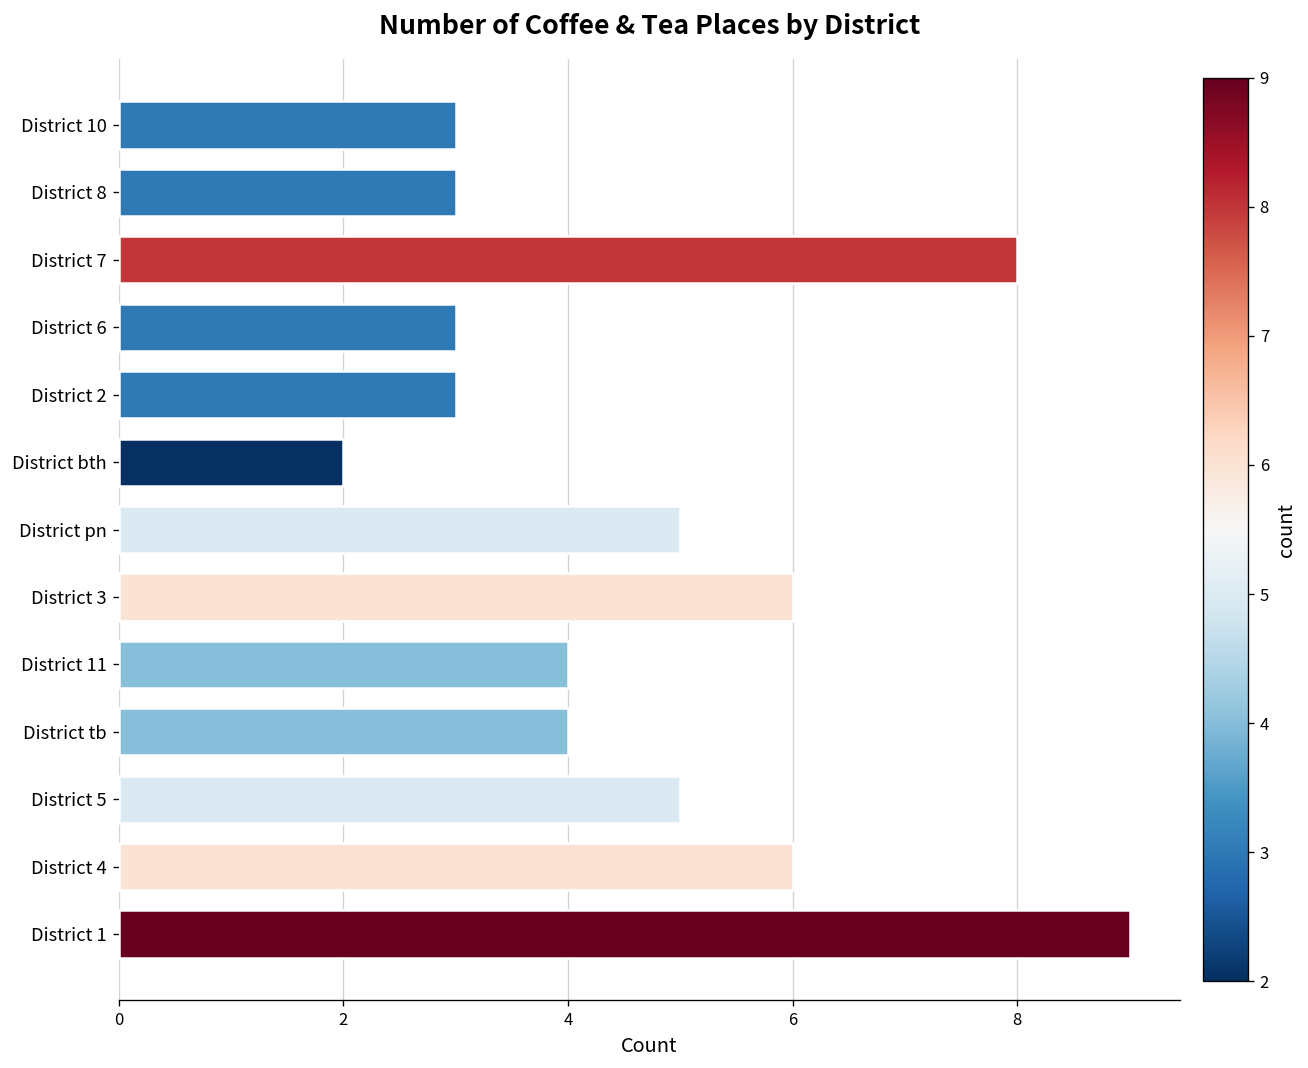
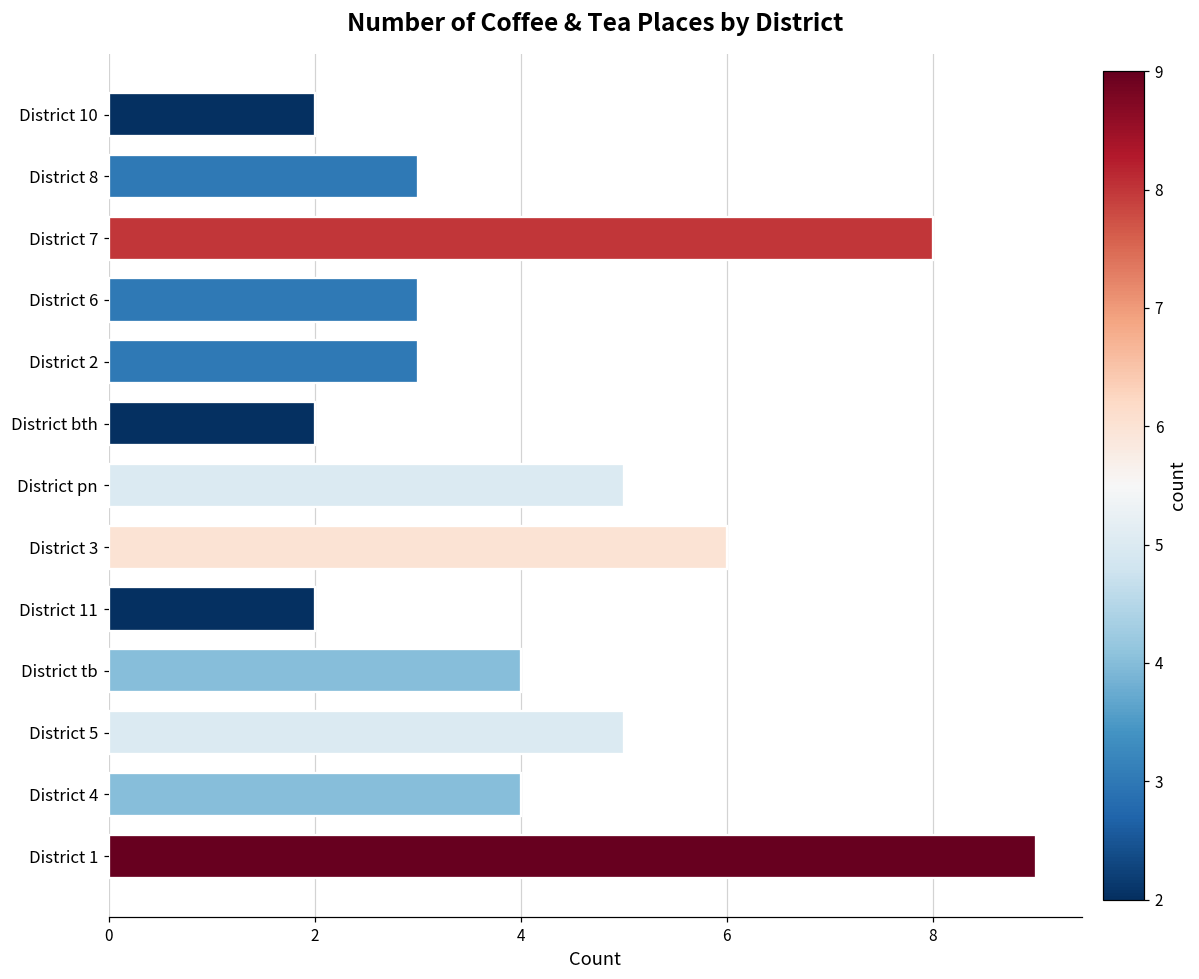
  {
-   "District 10": 3,
+   "District 10": 2,
    "District 8": 3,
    "District 7": 8,
    "District 6": 3,
    "District 2": 3,
    "District bth": 2,
    "District pn": 5,
    "District 3": 6,
-   "District 11": 4,
+   "District 11": 2,
    "District tb": 4,
    "District 5": 5,
-   "District 4": 6,
+   "District 4": 4,
    "District 1": 9
  }
